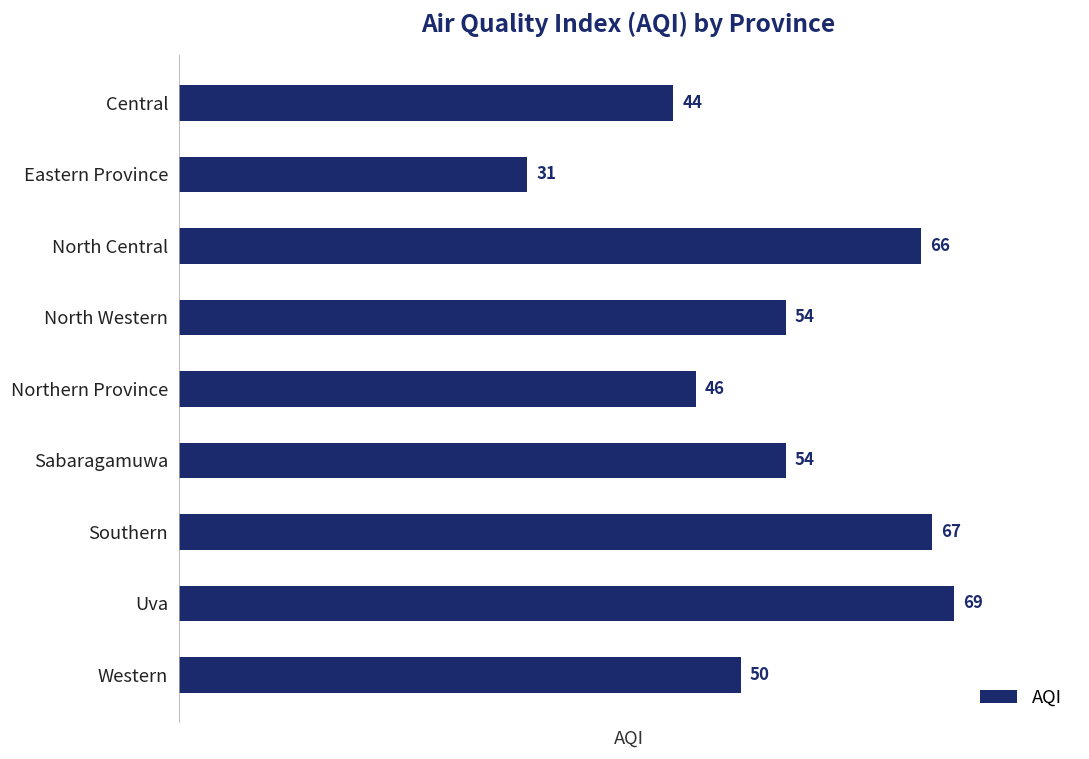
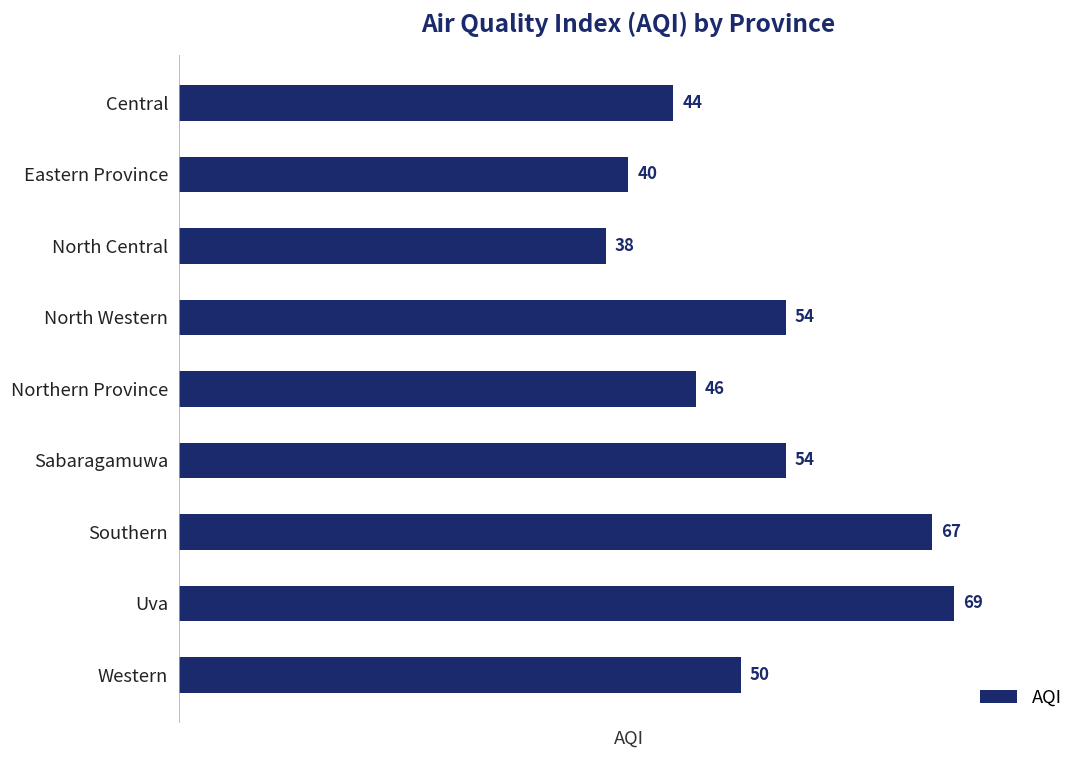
  {
    "Central": 44,
-   "Eastern Province": 31,
-   "North Central": 66,
+   "Eastern Province": 40,
+   "North Central": 38,
    "North Western": 54,
    "Northern Province": 46,
    "Sabaragamuwa": 54,
    "Southern": 67,
    "Uva": 69,
    "Western": 50
  }
